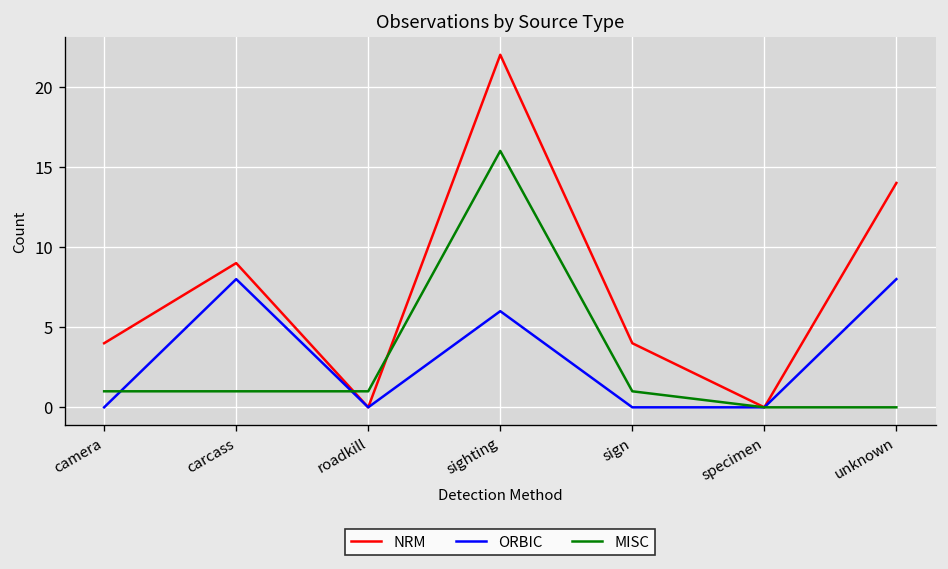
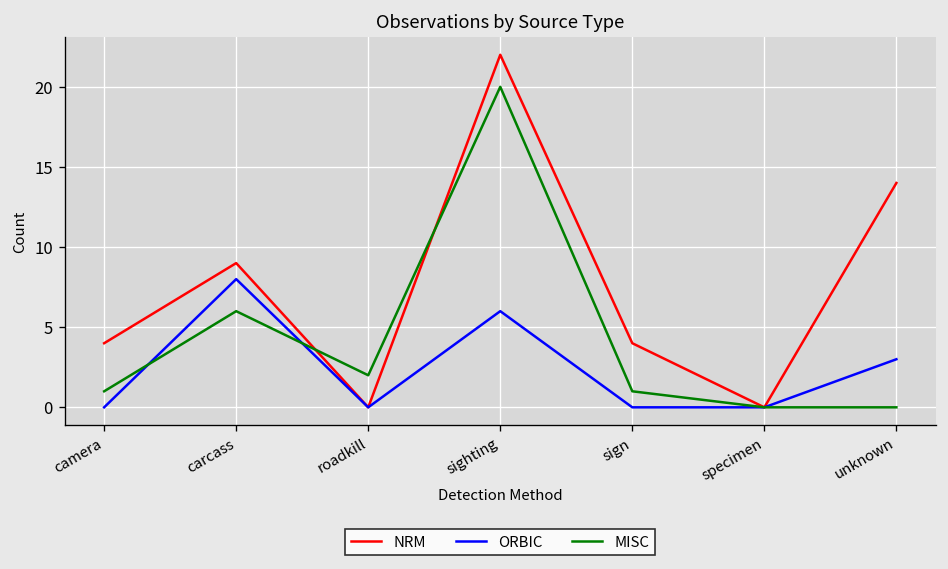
  {
    "NRM": {
      "camera": 4,
      "carcass": 9,
      "sighting": 22,
      "sign": 4,
      "unknown": 14
    },
    "ORBIC": {
      "camera": 0,
      "carcass": 8,
      "sighting": 6,
      "sign": 0,
-     "unknown": 8
+     "unknown": 3
    },
    "MISC": {
      "camera": 1,
-     "carcass": 1,
-     "roadkill": 1,
-     "sighting": 16,
+     "carcass": 6,
+     "roadkill": 2,
+     "sighting": 20,
      "sign": 1,
      "unknown": 0
    }
  }
